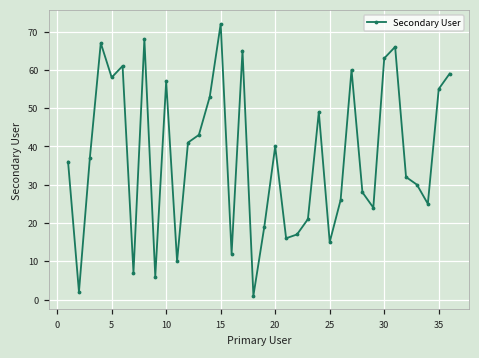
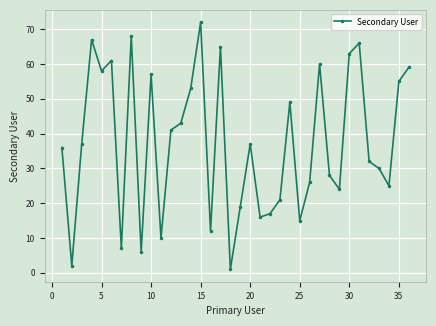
  {
    "5": 58,
    "10": 57,
    "15": 72,
-   "20": 40,
+   "20": 37,
    "25": 15,
    "30": 63,
    "35": 55
  }
